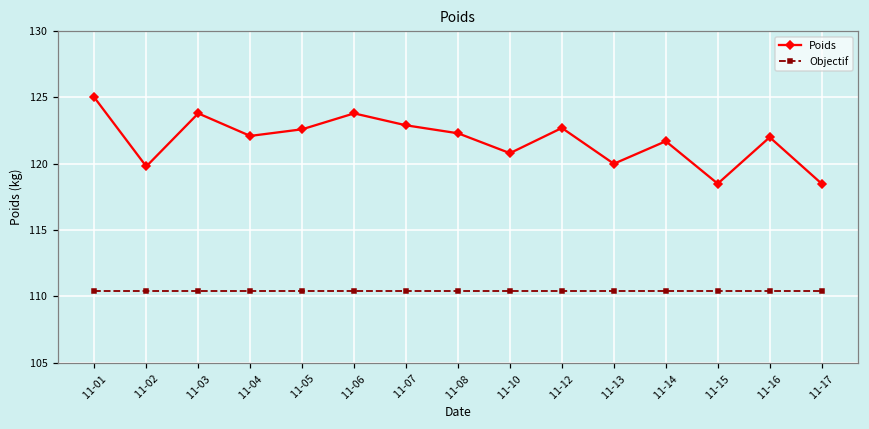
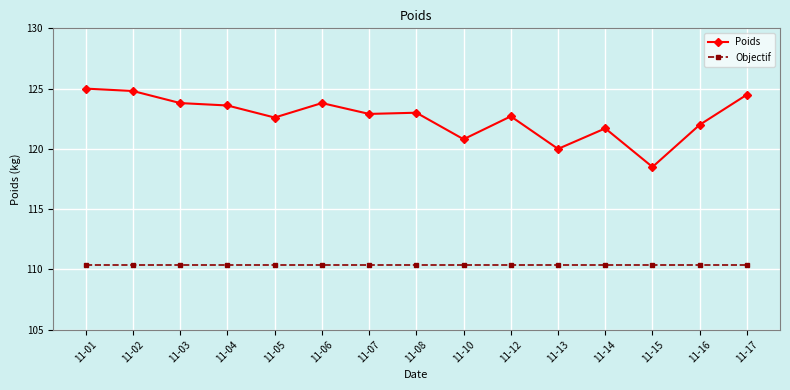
  {
    "Poids": {
      "11-01": 125.0,
-     "11-02": 119.8,
+     "11-02": 124.8,
      "11-03": 123.8,
-     "11-04": 122.1,
+     "11-04": 123.6,
      "11-05": 122.6,
      "11-06": 123.8,
      "11-07": 122.9,
-     "11-08": 122.3,
+     "11-08": 123.0,
      "11-10": 120.8,
      "11-12": 122.7,
      "11-13": 120.0,
      "11-14": 121.7,
      "11-15": 118.5,
      "11-16": 122.0,
-     "11-17": 118.5
+     "11-17": 124.5
    },
    "Objectif": {
      "11-01": 110.4,
      "11-02": 110.4,
      "11-03": 110.4,
      "11-04": 110.4,
      "11-05": 110.4,
      "11-06": 110.4,
      "11-07": 110.4,
      "11-08": 110.4,
      "11-10": 110.4,
      "11-12": 110.4,
      "11-13": 110.4,
      "11-14": 110.4,
      "11-15": 110.4,
      "11-16": 110.4,
      "11-17": 110.4
    }
  }
